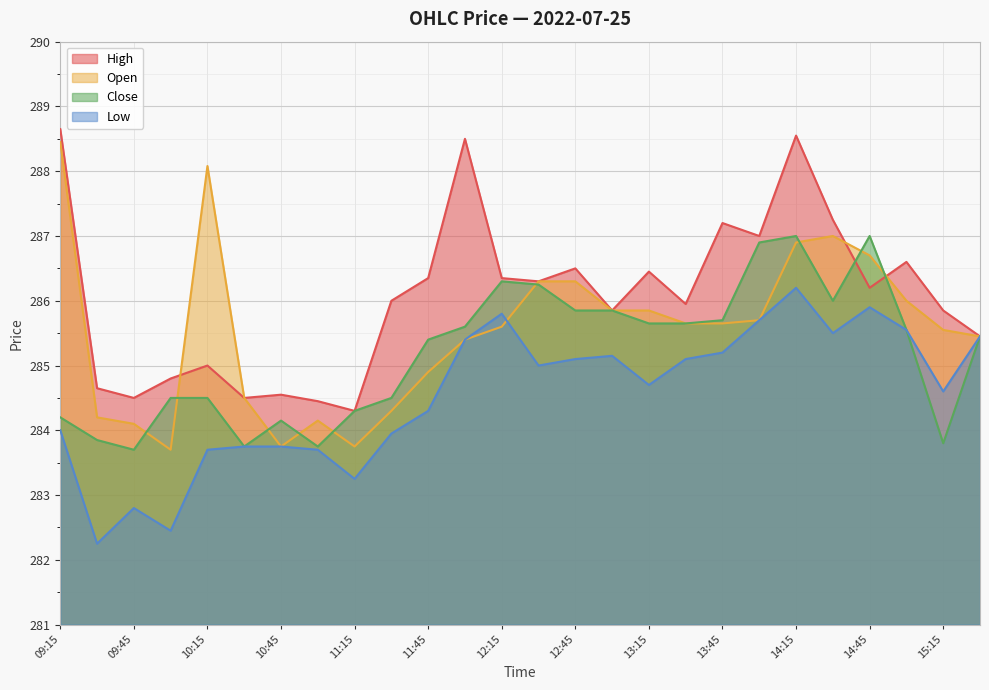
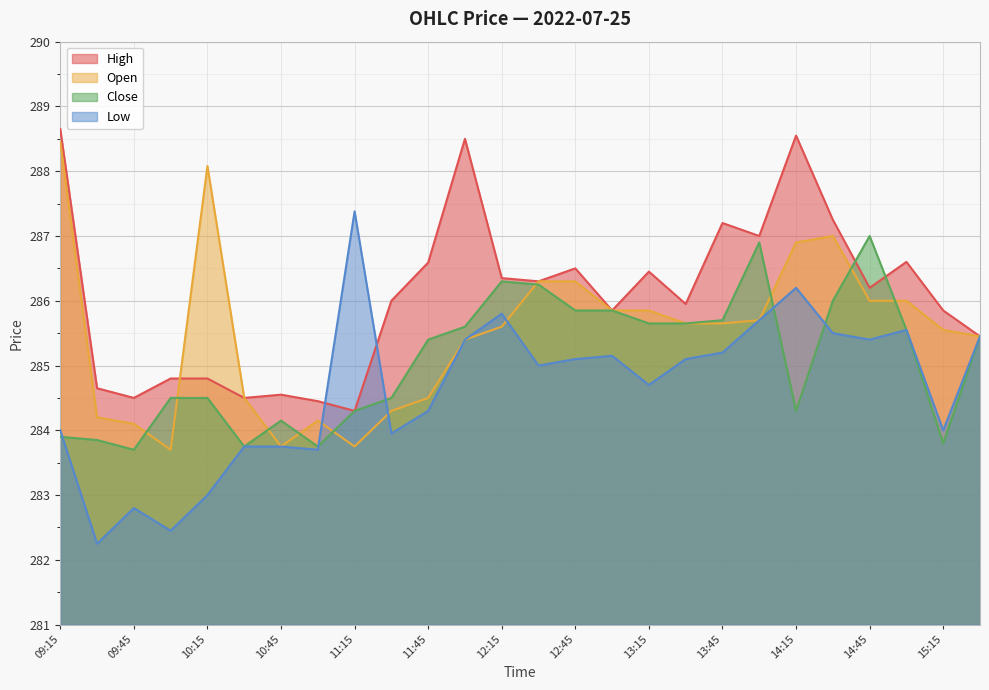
  {
    "High": {
      "09:15": 288.7,
      "09:45": 284.5,
-     "10:15": 285.0,
+     "10:15": 284.8,
      "10:45": 284.6,
-     "11:45": 286.4,
+     "11:45": 286.6,
      "12:15": 286.4,
      "12:45": 286.5,
      "13:15": 286.5,
      "13:45": 287.2,
      "14:15": 288.6,
      "14:45": 286.2,
      "15:15": 285.9
    },
    "Open": {
      "09:15": 288.5,
      "09:45": 284.1,
      "10:15": 288.1,
      "11:15": 283.8,
-     "11:45": 284.9,
+     "11:45": 284.5,
      "12:15": 285.6,
      "12:45": 286.3,
      "13:15": 285.9,
      "13:45": 285.7,
      "14:15": 286.9,
-     "14:45": 286.7,
+     "14:45": 286.0,
      "15:15": 285.6
    },
    "Close": {
-     "09:15": 284.2,
+     "09:15": 283.9,
      "09:45": 283.7,
      "10:15": 284.5,
      "10:45": 284.2,
      "11:45": 285.4,
      "12:15": 286.3,
      "12:45": 285.9,
      "13:15": 285.7,
      "13:45": 285.7,
-     "14:15": 287.0,
+     "14:15": 284.3,
      "14:45": 287.0,
      "15:15": 283.8
    },
    "Low": {
      "09:15": 284.0,
      "09:45": 282.8,
-     "10:15": 283.7,
-     "11:15": 283.3,
+     "10:15": 283.0,
+     "11:15": 287.4,
      "11:45": 284.3,
      "12:15": 285.8,
      "12:45": 285.1,
      "13:15": 284.7,
      "13:45": 285.2,
      "14:15": 286.2,
-     "14:45": 285.9,
-     "15:15": 284.6
+     "14:45": 285.4,
+     "15:15": 284.0
    }
  }
